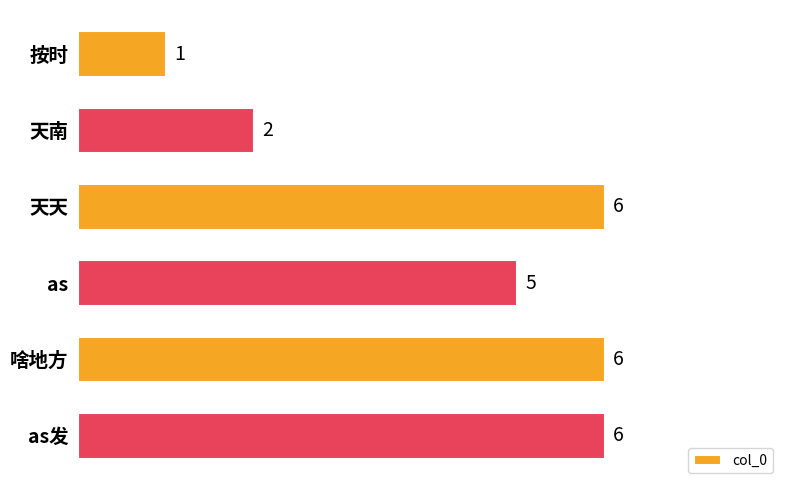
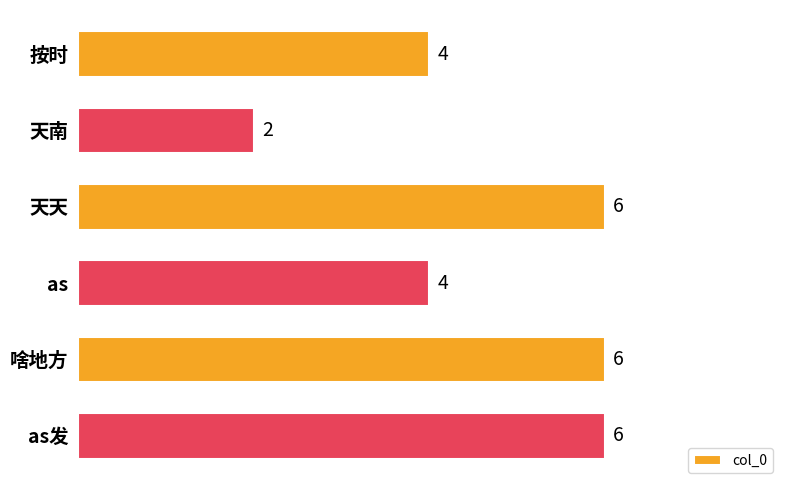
  {
-   "按时": 1,
+   "按时": 4,
    "天南": 2,
    "天天": 6,
-   "as": 5,
+   "as": 4,
    "啥地方": 6,
    "as发": 6
  }
